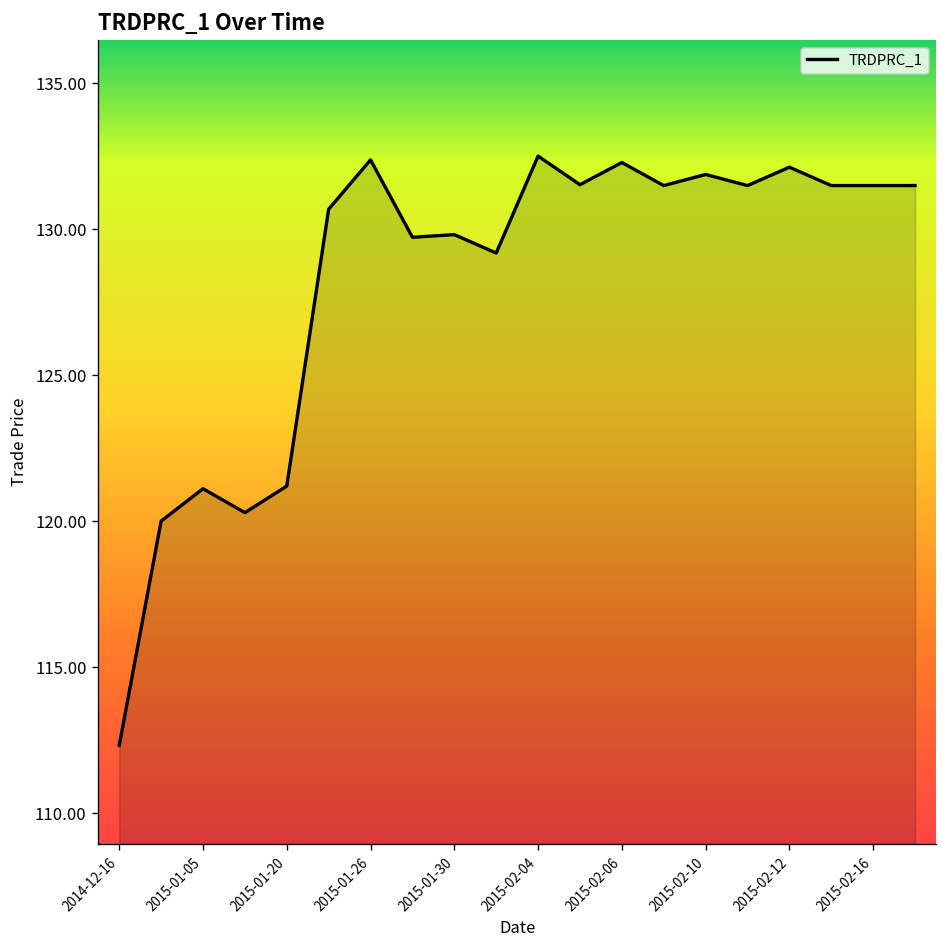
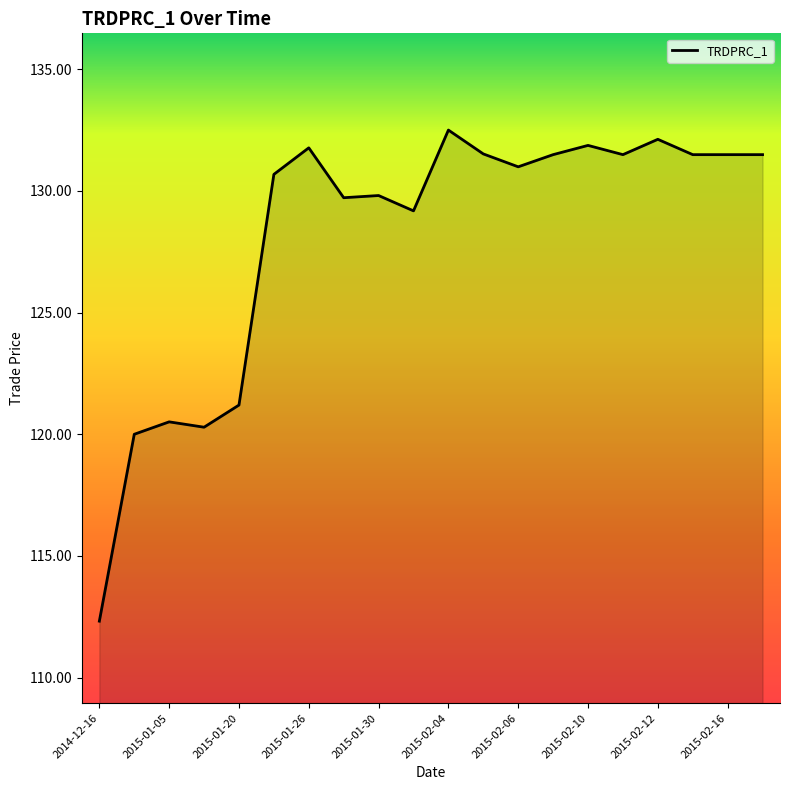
  {
    "2014-12-16": 112.3,
-   "2015-01-05": 121.1,
+   "2015-01-05": 120.5,
    "2015-01-20": 121.2,
-   "2015-01-26": 132.4,
+   "2015-01-26": 131.8,
    "2015-01-30": 129.8,
    "2015-02-04": 132.5,
-   "2015-02-06": 132.3,
+   "2015-02-06": 131.0,
    "2015-02-10": 131.9,
    "2015-02-12": 132.1
  }
